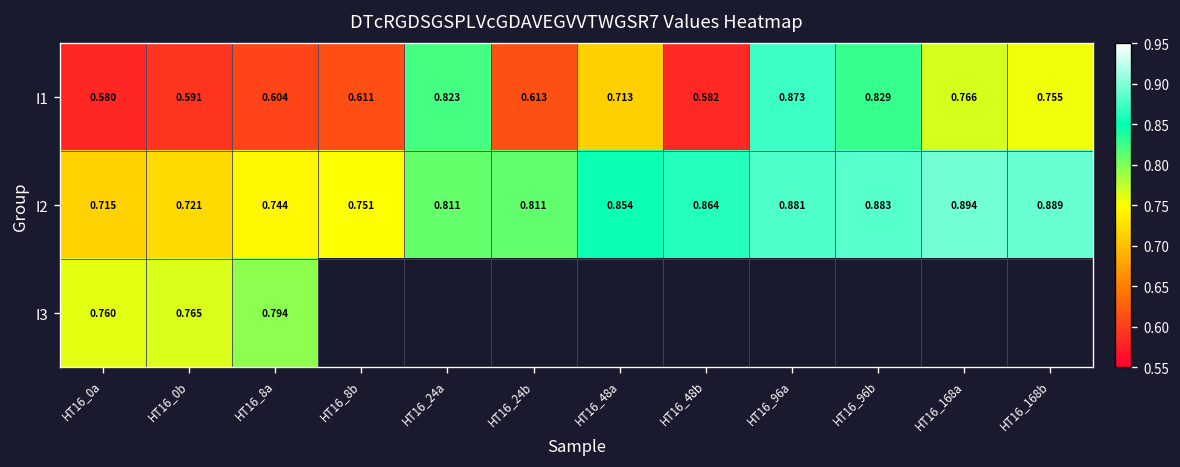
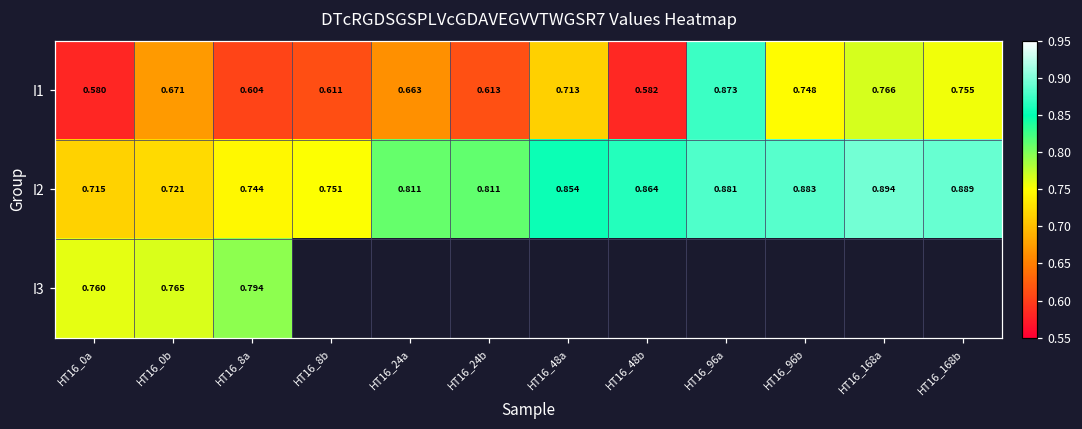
  {
    "I1": {
      "HT16_0a": 0.580,
-     "HT16_0b": 0.591,
+     "HT16_0b": 0.671,
      "HT16_8a": 0.604,
      "HT16_8b": 0.611,
-     "HT16_24a": 0.823,
+     "HT16_24a": 0.663,
      "HT16_24b": 0.613,
      "HT16_48a": 0.713,
      "HT16_48b": 0.582,
      "HT16_96a": 0.873,
-     "HT16_96b": 0.829,
+     "HT16_96b": 0.748,
      "HT16_168a": 0.766,
      "HT16_168b": 0.755
    },
    "I2": {
      "HT16_0a": 0.715,
      "HT16_0b": 0.721,
      "HT16_8a": 0.744,
      "HT16_8b": 0.751,
      "HT16_24a": 0.811,
      "HT16_24b": 0.811,
      "HT16_48a": 0.854,
      "HT16_48b": 0.864,
      "HT16_96a": 0.881,
      "HT16_96b": 0.883,
      "HT16_168a": 0.894,
      "HT16_168b": 0.889
    },
    "I3": {
      "HT16_0a": 0.760,
      "HT16_0b": 0.765,
      "HT16_8a": 0.794
    }
  }
